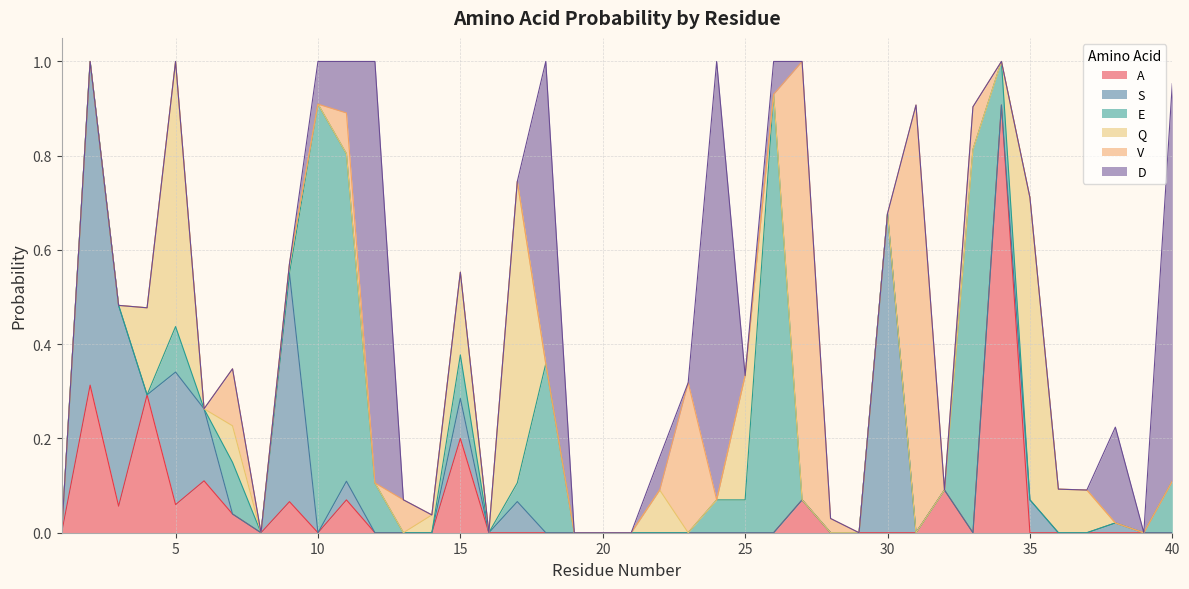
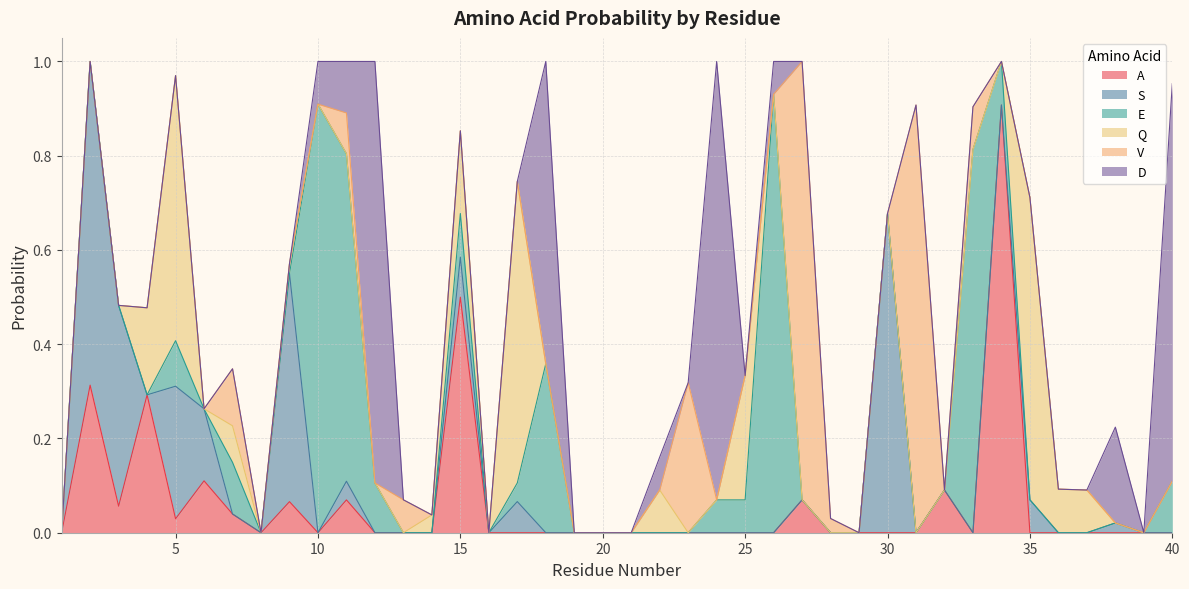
  {
    "A": {
-     "5": 0.06,
-     "15": 0.2,
+     "5": 0.03,
+     "15": 0.5,
      "30": 0.00,
      "35": 0.00
    }
  }
